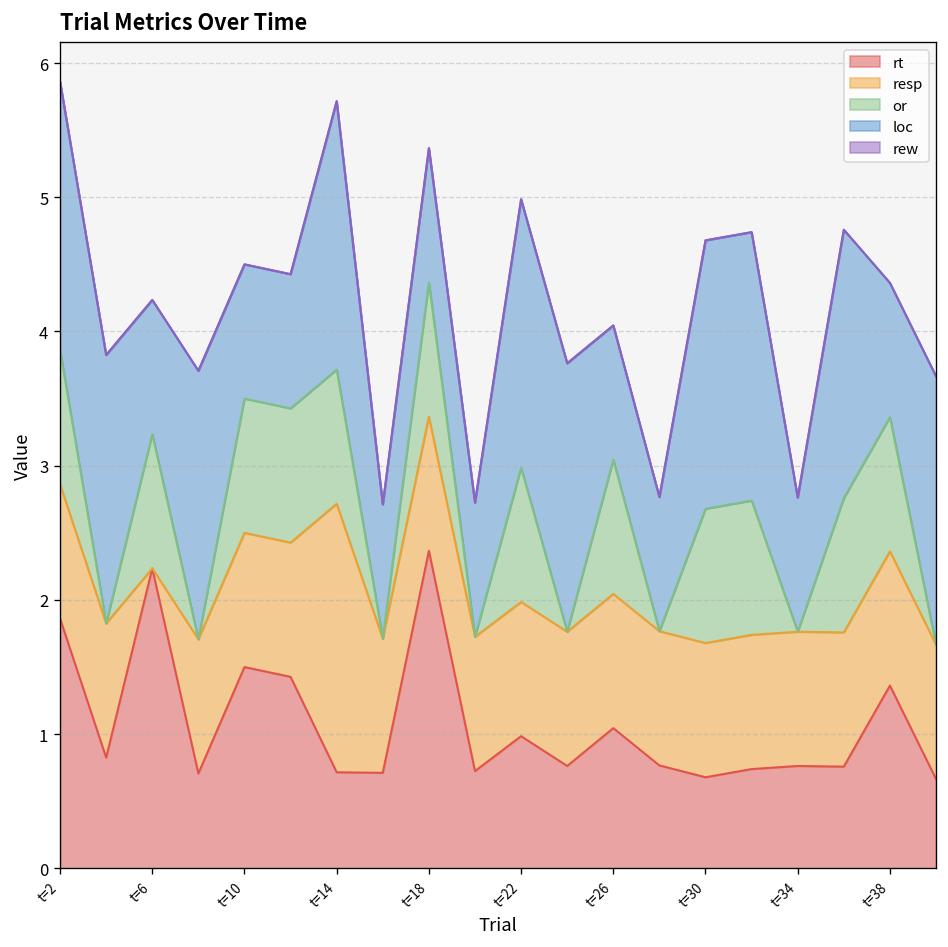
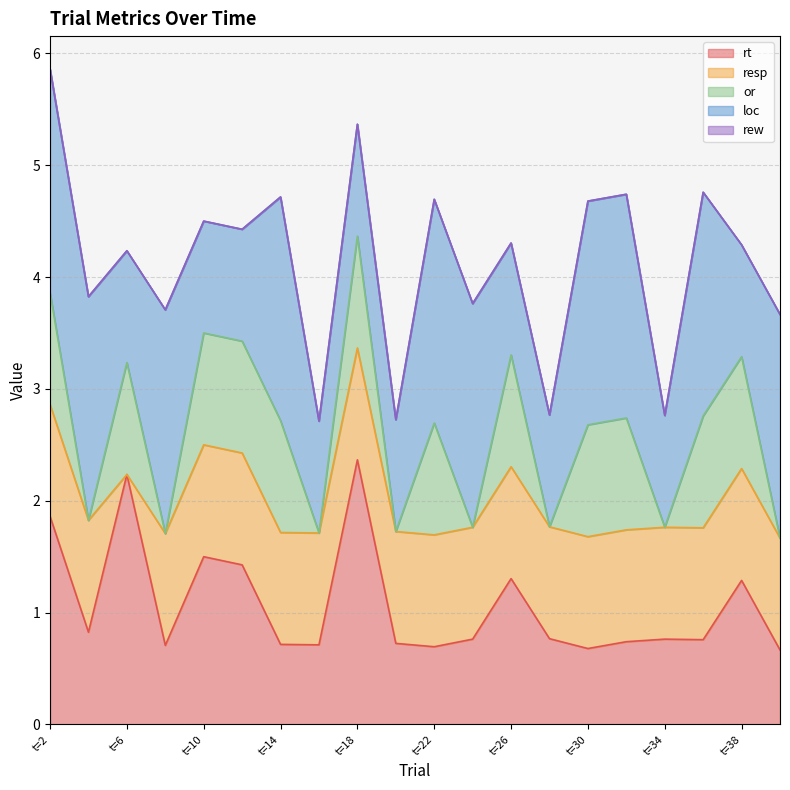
  {
    "rt": {
      "t=2": 1.86,
      "t=10": 1.50,
      "t=14": 0.72,
      "t=18": 2.37,
-     "t=22": 0.99,
-     "t=26": 1.05,
+     "t=22": 0.70,
+     "t=26": 1.30,
      "t=30": 0.68,
      "t=34": 0.76,
-     "t=38": 1.36
+     "t=38": 1.29
    },
    "resp": {
      "t=2": 1,
      "t=10": 1,
-     "t=14": 2,
+     "t=14": 1,
      "t=18": 1,
      "t=22": 1,
      "t=26": 1,
      "t=30": 1,
      "t=38": 1
    },
    "or": {
      "t=2": 1.00,
      "t=6": 1.00,
      "t=10": 1.00,
      "t=14": 1.00,
      "t=18": 1.00,
      "t=22": 1.00,
      "t=26": 1.00,
      "t=30": 1.00,
      "t=38": 1.00
    }
  }
